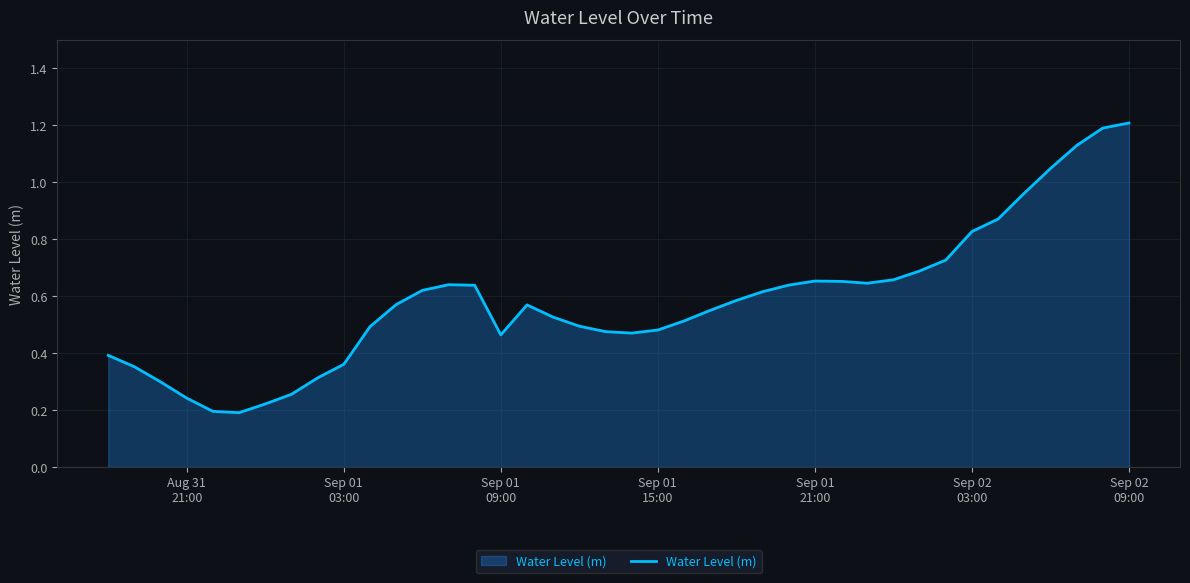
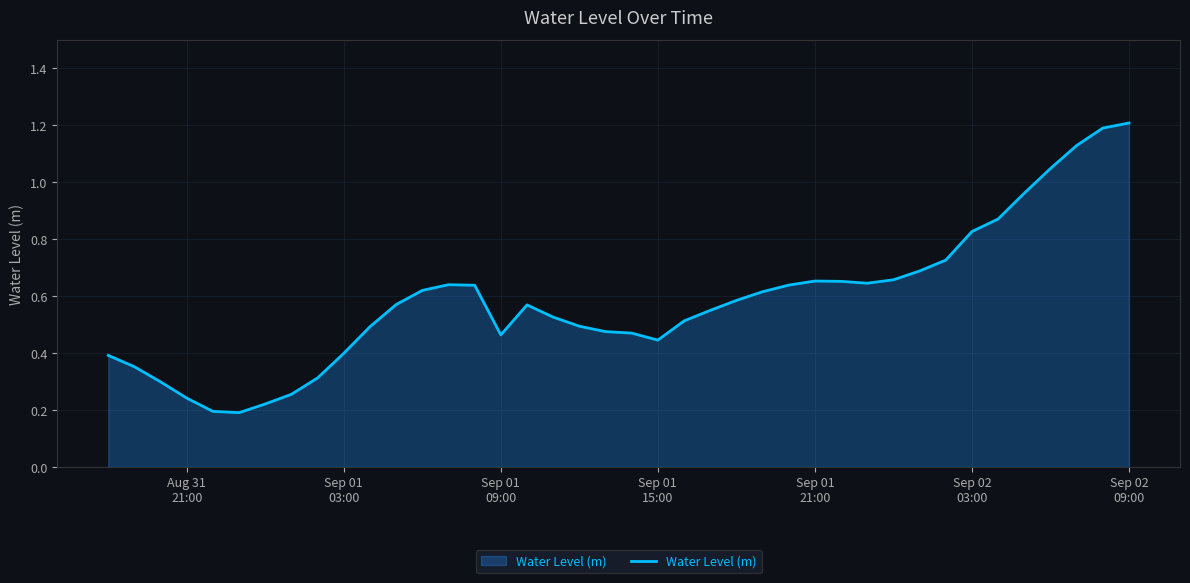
  {
    "Aug 31 21:00": 0.24,
-   "Sep 01 03:00": 0.36,
+   "Sep 01 03:00": 0.40,
    "Sep 01 09:00": 0.46,
-   "Sep 01 15:00": 0.48,
+   "Sep 01 15:00": 0.45,
    "Sep 01 21:00": 0.65,
    "Sep 02 03:00": 0.83,
    "Sep 02 09:00": 1.21
  }
